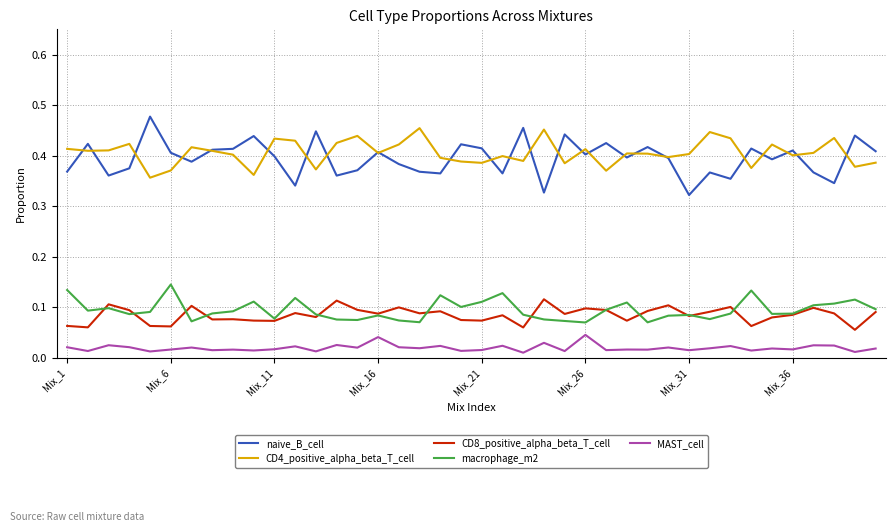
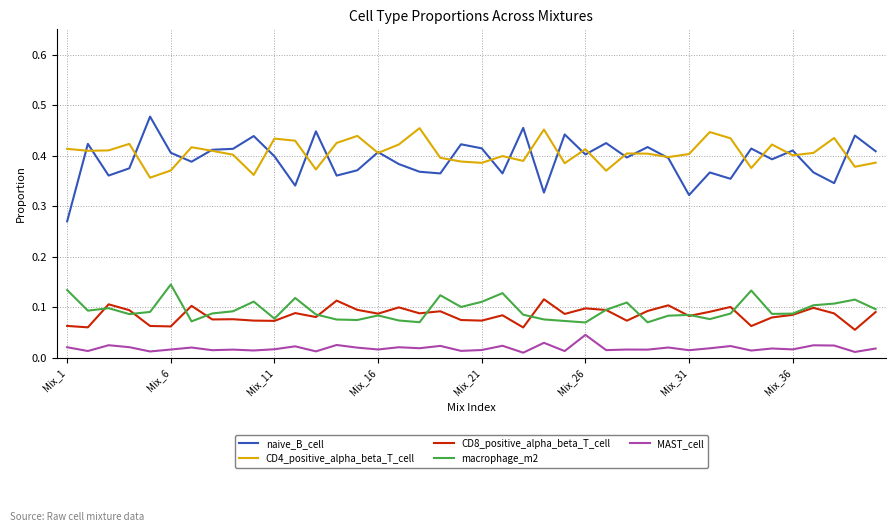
  {
    "naive_B_cell": {
-     "Mix_1": 0.37,
+     "Mix_1": 0.27,
      "Mix_6": 0.41,
      "Mix_11": 0.40,
      "Mix_21": 0.41,
      "Mix_26": 0.40,
      "Mix_31": 0.32,
      "Mix_36": 0.41
    },
    "CD4_positive_alpha_beta_T_cell": {
      "Mix_1": 0.41,
      "Mix_6": 0.37,
      "Mix_11": 0.43,
      "Mix_21": 0.39,
      "Mix_26": 0.41,
      "Mix_31": 0.40,
      "Mix_36": 0.40
    },
    "CD8_positive_alpha_beta_T_cell": {
      "Mix_1": 0.06,
      "Mix_6": 0.06,
      "Mix_21": 0.07,
      "Mix_26": 0.10
    },
    "macrophage_m2": {
      "Mix_1": 0.13,
      "Mix_6": 0.15,
      "Mix_21": 0.11,
      "Mix_26": 0.07
    },
    "MAST_cell": {
      "Mix_1": 0.02,
      "Mix_6": 0.02,
      "Mix_11": 0.02,
-     "Mix_16": 0.04,
+     "Mix_16": 0.02,
      "Mix_21": 0.02,
      "Mix_26": 0.05,
      "Mix_31": 0.02,
      "Mix_36": 0.02
    }
  }
